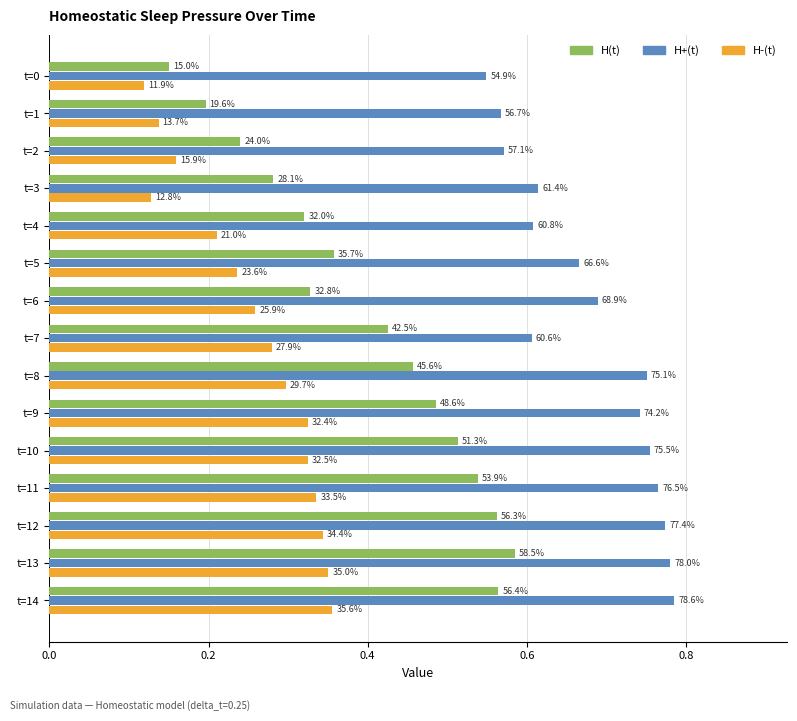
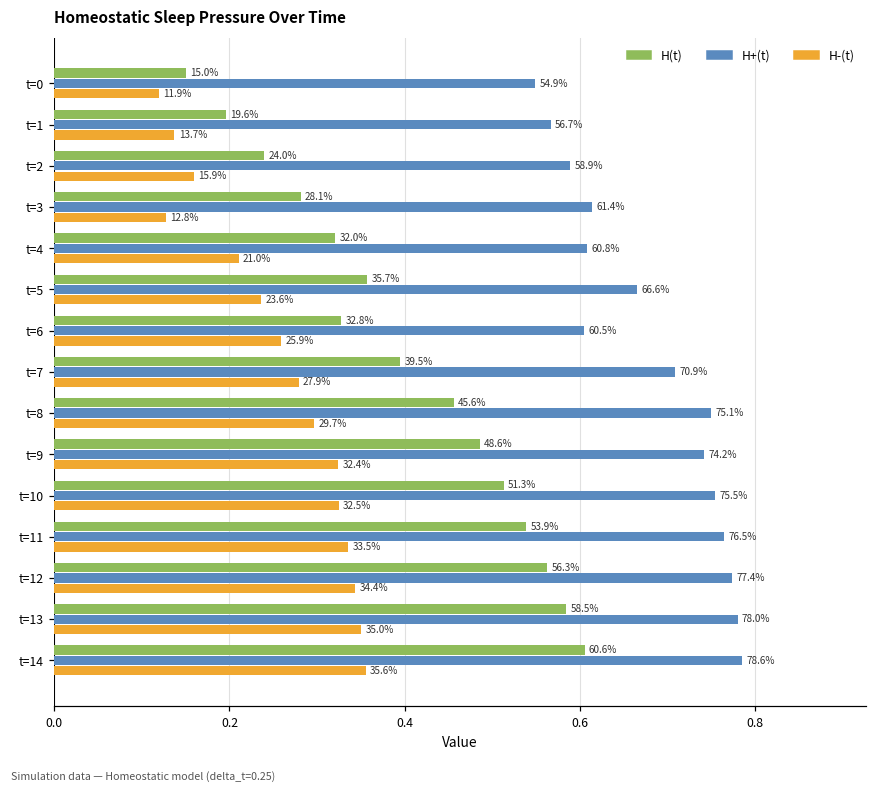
  {
    "H(t)": {
      "t=0": "15.0%",
      "t=1": "19.6%",
      "t=2": "24.0%",
      "t=3": "28.1%",
      "t=4": "32.0%",
      "t=5": "35.7%",
      "t=6": "32.8%",
-     "t=7": "42.5%",
+     "t=7": "39.5%",
      "t=8": "45.6%",
      "t=9": "48.6%",
      "t=10": "51.3%",
      "t=11": "53.9%",
      "t=12": "56.3%",
      "t=13": "58.5%",
-     "t=14": "56.4%"
+     "t=14": "60.6%"
    },
    "H+(t)": {
      "t=0": "54.9%",
      "t=1": "56.7%",
-     "t=2": "57.1%",
+     "t=2": "58.9%",
      "t=3": "61.4%",
      "t=4": "60.8%",
      "t=5": "66.6%",
-     "t=6": "68.9%",
-     "t=7": "60.6%",
+     "t=6": "60.5%",
+     "t=7": "70.9%",
      "t=8": "75.1%",
      "t=9": "74.2%",
      "t=10": "75.5%",
      "t=11": "76.5%",
      "t=12": "77.4%",
      "t=13": "78.0%",
      "t=14": "78.6%"
    },
    "H-(t)": {
      "t=0": "11.9%",
      "t=1": "13.7%",
      "t=2": "15.9%",
      "t=3": "12.8%",
      "t=4": "21.0%",
      "t=5": "23.6%",
      "t=6": "25.9%",
      "t=7": "27.9%",
      "t=8": "29.7%",
      "t=9": "32.4%",
      "t=10": "32.5%",
      "t=11": "33.5%",
      "t=12": "34.4%",
      "t=13": "35.0%",
      "t=14": "35.6%"
    }
  }
